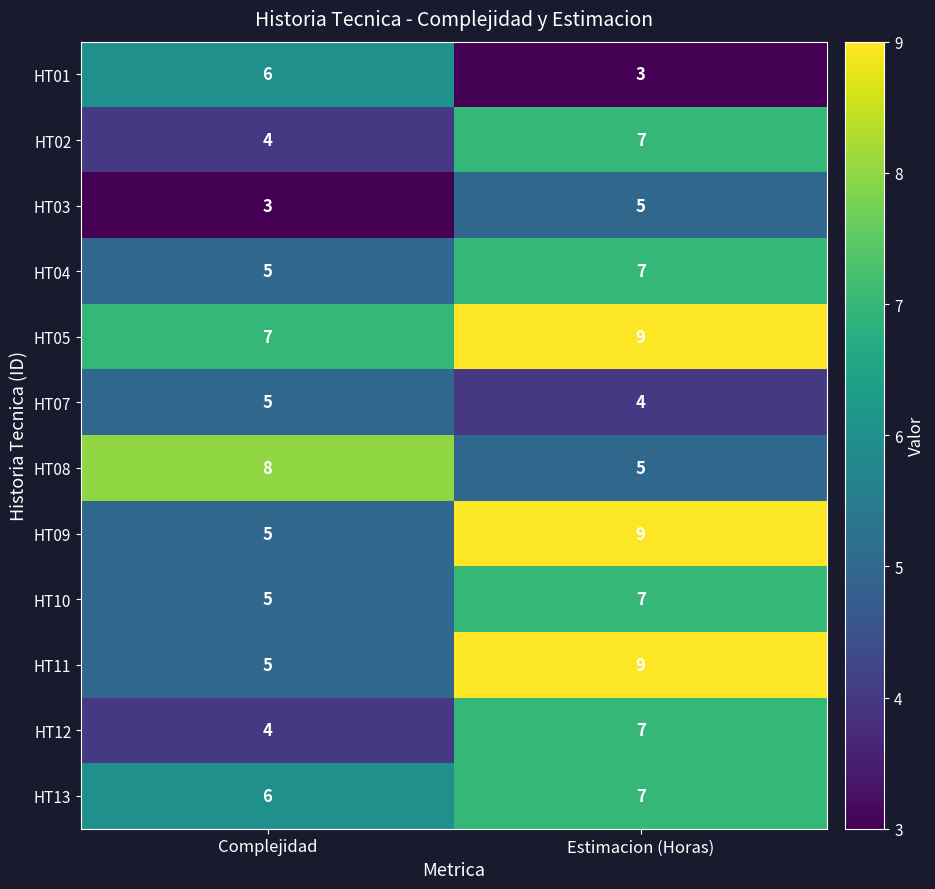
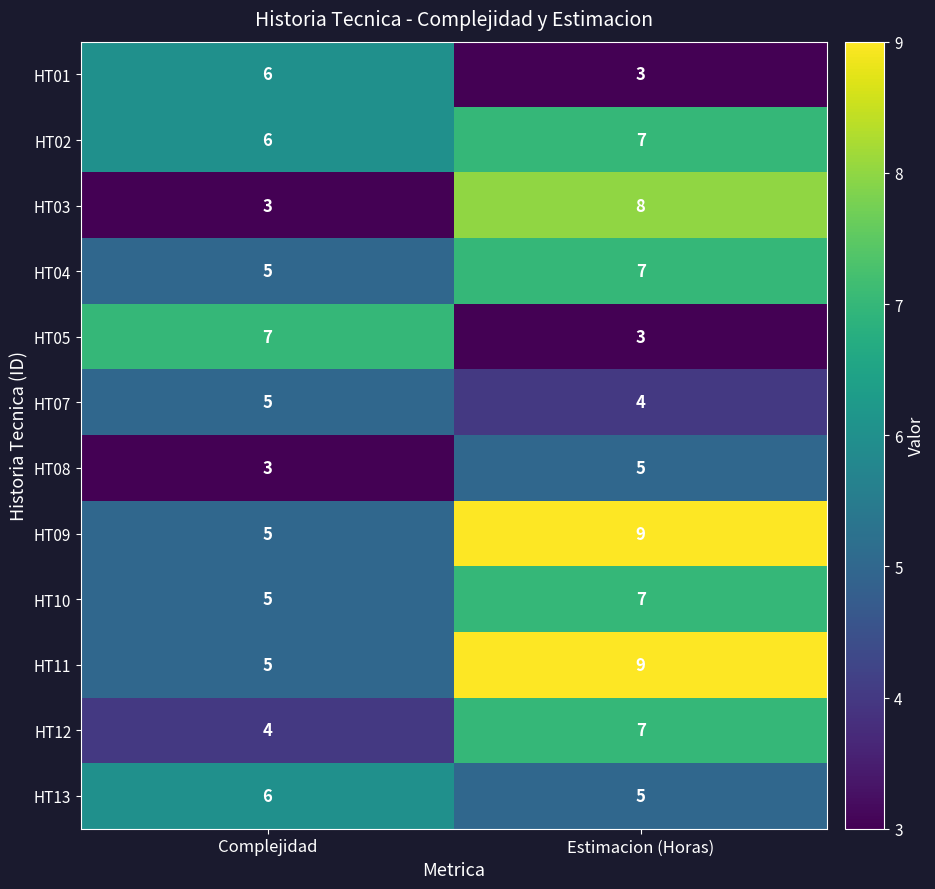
  {
    "HT01": {
      "Complejidad": 6,
      "Estimacion (Horas)": 3
    },
    "HT02": {
-     "Complejidad": 4,
+     "Complejidad": 6,
      "Estimacion (Horas)": 7
    },
    "HT03": {
      "Complejidad": 3,
-     "Estimacion (Horas)": 5
+     "Estimacion (Horas)": 8
    },
    "HT04": {
      "Complejidad": 5,
      "Estimacion (Horas)": 7
    },
    "HT05": {
      "Complejidad": 7,
-     "Estimacion (Horas)": 9
+     "Estimacion (Horas)": 3
    },
    "HT07": {
      "Complejidad": 5,
      "Estimacion (Horas)": 4
    },
    "HT08": {
-     "Complejidad": 8,
+     "Complejidad": 3,
      "Estimacion (Horas)": 5
    },
    "HT09": {
      "Complejidad": 5,
      "Estimacion (Horas)": 9
    },
    "HT10": {
      "Complejidad": 5,
      "Estimacion (Horas)": 7
    },
    "HT11": {
      "Complejidad": 5,
      "Estimacion (Horas)": 9
    },
    "HT12": {
      "Complejidad": 4,
      "Estimacion (Horas)": 7
    },
    "HT13": {
      "Complejidad": 6,
-     "Estimacion (Horas)": 7
+     "Estimacion (Horas)": 5
    }
  }
